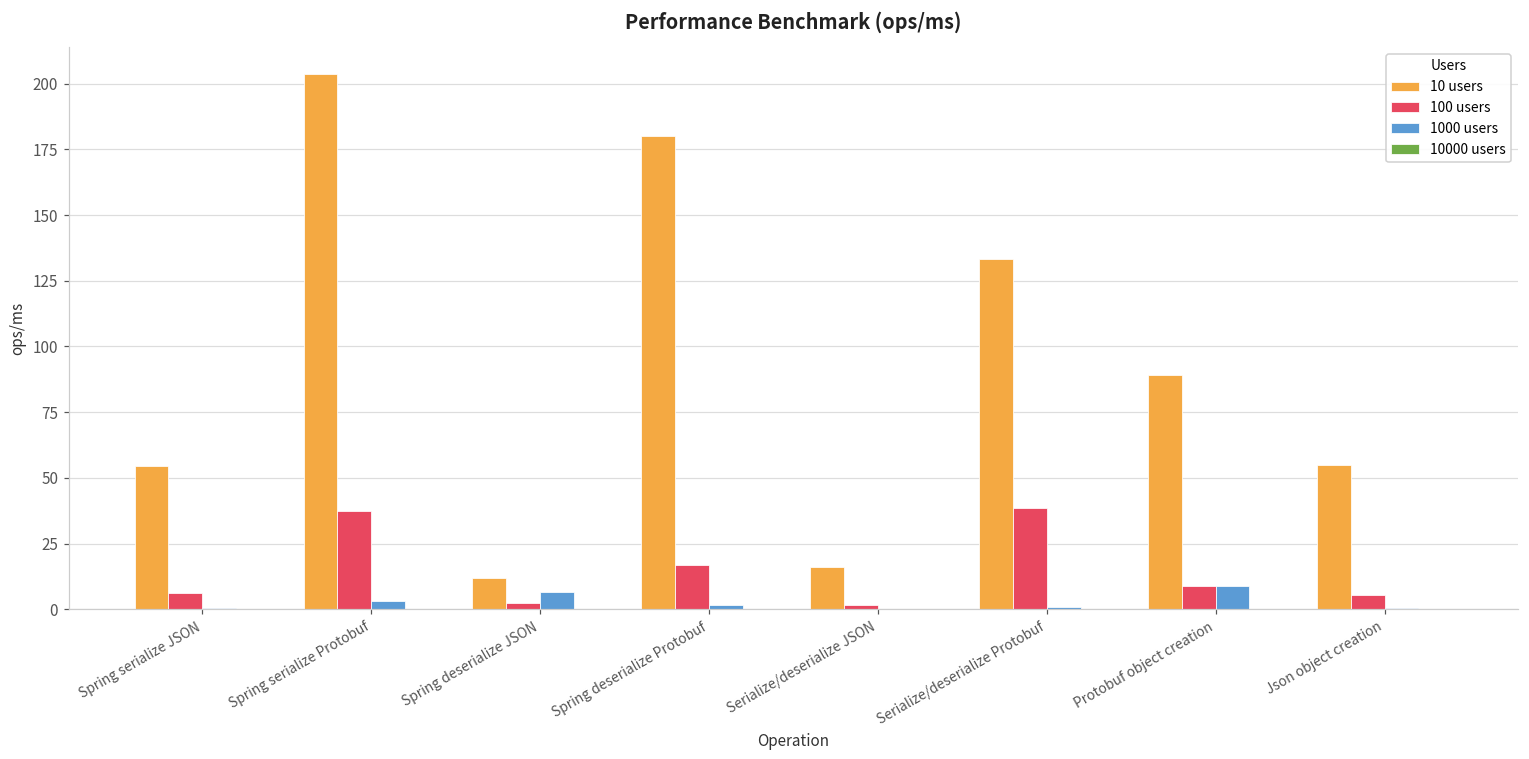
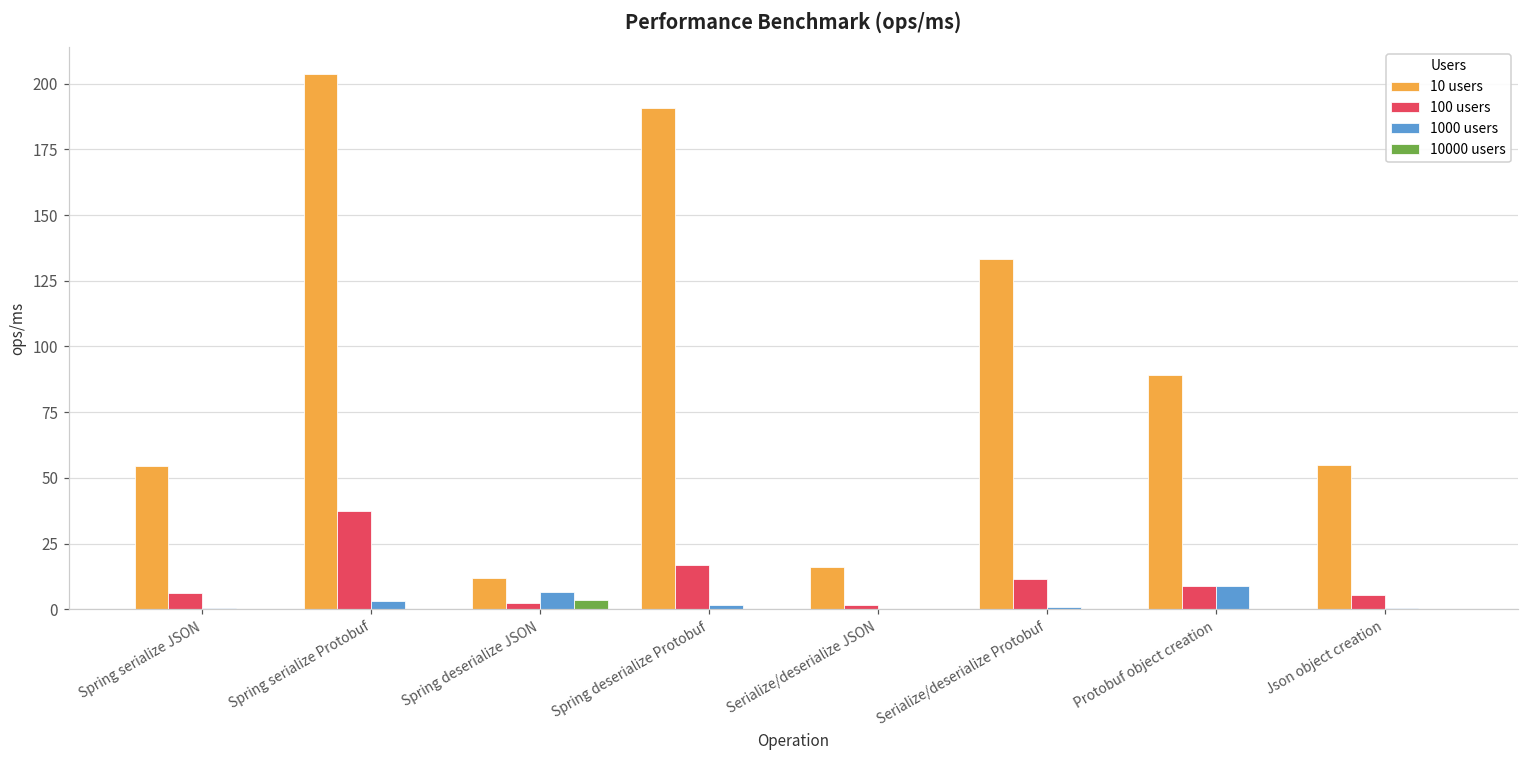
  {
    "10 users": {
      "Spring serialize JSON": 54,
      "Spring serialize Protobuf": 204,
      "Spring deserialize JSON": 12,
-     "Spring deserialize Protobuf": 180,
+     "Spring deserialize Protobuf": 191,
      "Serialize/deserialize JSON": 16,
      "Serialize/deserialize Protobuf": 133,
      "Protobuf object creation": 89,
      "Json object creation": 55
    },
    "100 users": {
      "Spring serialize JSON": 6,
      "Spring serialize Protobuf": 37,
      "Spring deserialize JSON": 2,
      "Spring deserialize Protobuf": 17,
      "Serialize/deserialize JSON": 2,
-     "Serialize/deserialize Protobuf": 39,
+     "Serialize/deserialize Protobuf": 12,
      "Protobuf object creation": 9,
      "Json object creation": 5
    },
    "1000 users": {
      "Spring serialize Protobuf": 3,
      "Spring deserialize JSON": 7,
      "Spring deserialize Protobuf": 2,
      "Protobuf object creation": 9
    },
    "10000 users": {
-     "Spring deserialize JSON": 0
+     "Spring deserialize JSON": 3
    }
  }
